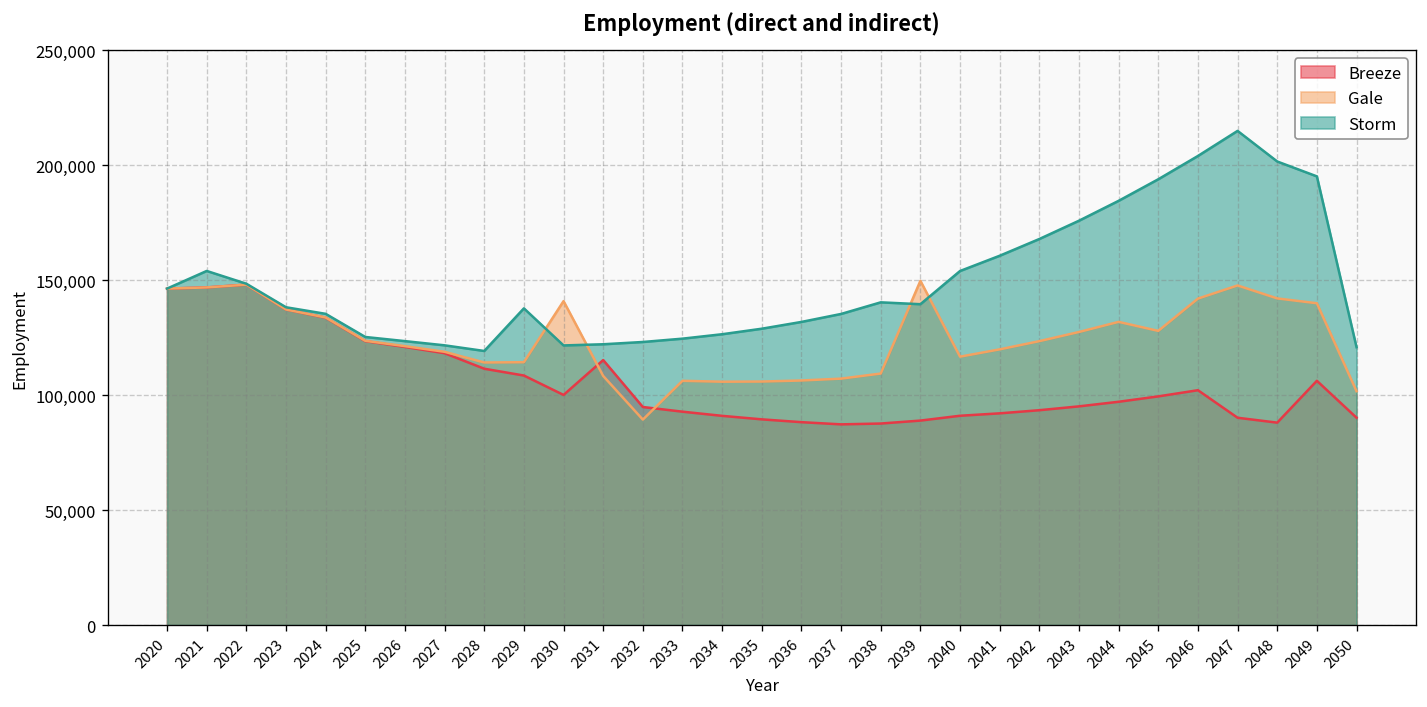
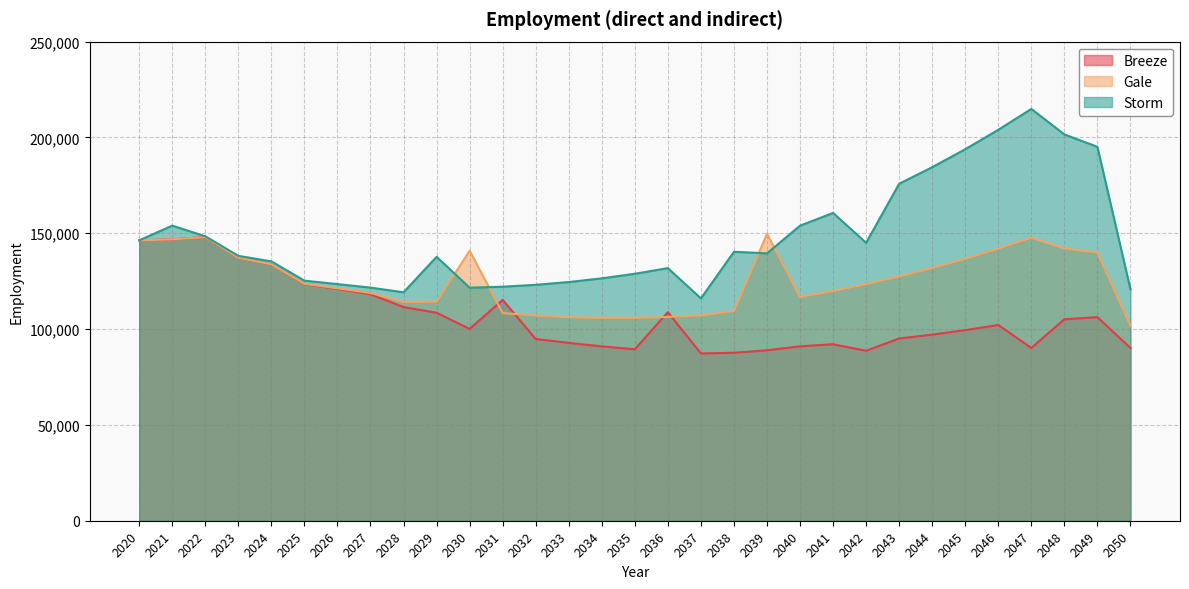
  {
    "Breeze": {
      "2028": "111,000",
      "2029": "109,000",
      "2030": "100,000",
      "2031": "115,000",
      "2032": "95,000",
      "2033": "93,000",
      "2034": "91,000",
      "2035": "89,000",
-     "2036": "88,000",
+     "2036": "109,000",
      "2037": "87,000",
      "2038": "88,000",
      "2039": "89,000",
      "2040": "91,000",
      "2041": "92,000",
-     "2042": "93,000",
+     "2042": "89,000",
      "2043": "95,000",
      "2044": "97,000",
      "2045": "99,000",
      "2046": "102,000",
      "2047": "90,000",
-     "2048": "88,000",
+     "2048": "105,000",
      "2049": "106,000",
      "2050": "90,000"
    },
    "Gale": {
      "2028": "114,000",
      "2029": "114,000",
      "2030": "141,000",
      "2031": "108,000",
-     "2032": "89,000",
+     "2032": "107,000",
      "2033": "106,000",
      "2034": "106,000",
      "2035": "106,000",
      "2036": "106,000",
      "2037": "107,000",
      "2038": "109,000",
      "2039": "150,000",
      "2040": "117,000",
      "2041": "120,000",
      "2042": "123,000",
      "2043": "127,000",
      "2044": "132,000",
-     "2045": "128,000",
+     "2045": "137,000",
      "2046": "142,000",
      "2047": "148,000",
      "2048": "142,000",
      "2049": "140,000",
      "2050": "102,000"
    },
    "Storm": {
      "2021": "154,000",
      "2024": "135,000",
      "2025": "125,000",
      "2026": "123,000",
      "2027": "122,000",
      "2028": "119,000",
      "2029": "138,000",
      "2030": "122,000",
      "2031": "122,000",
      "2032": "123,000",
      "2033": "125,000",
      "2034": "126,000",
      "2035": "129,000",
      "2036": "132,000",
-     "2037": "135,000",
+     "2037": "116,000",
      "2038": "140,000",
      "2039": "140,000",
      "2040": "154,000",
      "2041": "161,000",
-     "2042": "168,000",
+     "2042": "145,000",
      "2043": "176,000",
      "2044": "184,000",
      "2045": "194,000",
      "2046": "204,000",
      "2047": "215,000",
      "2048": "202,000",
      "2049": "195,000",
      "2050": "121,000"
    }
  }
